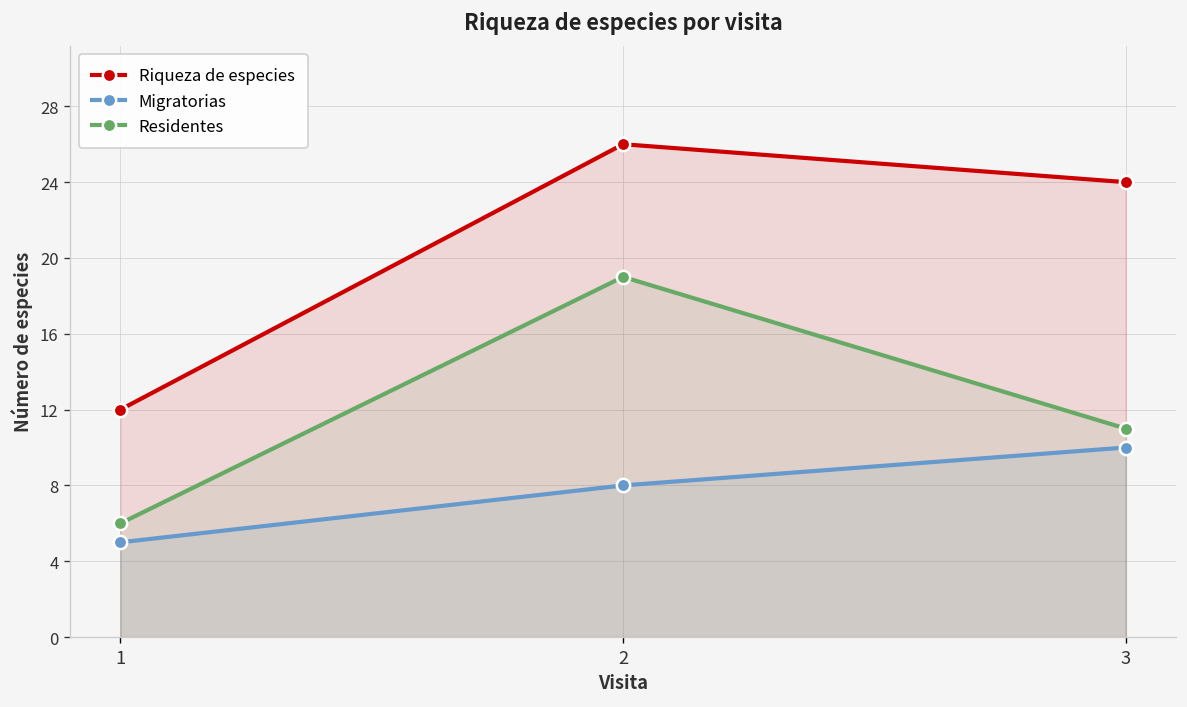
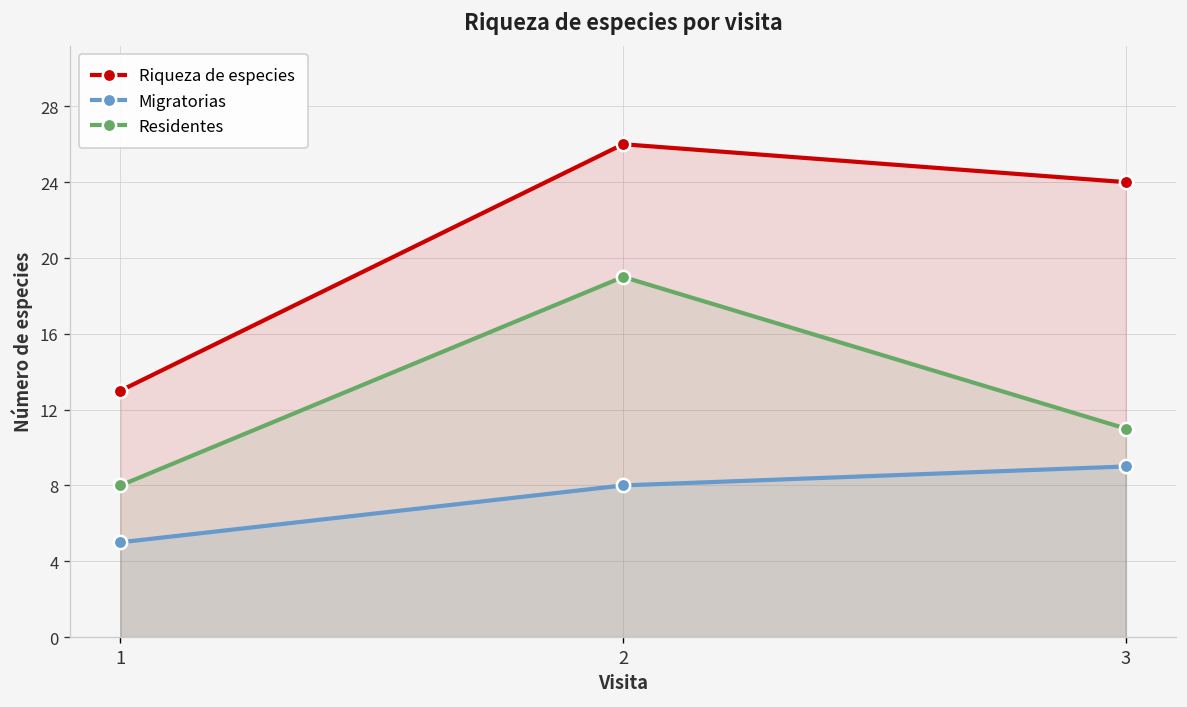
  {
    "Riqueza de especies": {
-     "1": 12,
+     "1": 13,
      "2": 26,
      "3": 24
    },
    "Migratorias": {
      "1": 5,
      "2": 8,
-     "3": 10
+     "3": 9
    },
    "Residentes": {
-     "1": 6,
+     "1": 8,
      "2": 19,
      "3": 11
    }
  }
